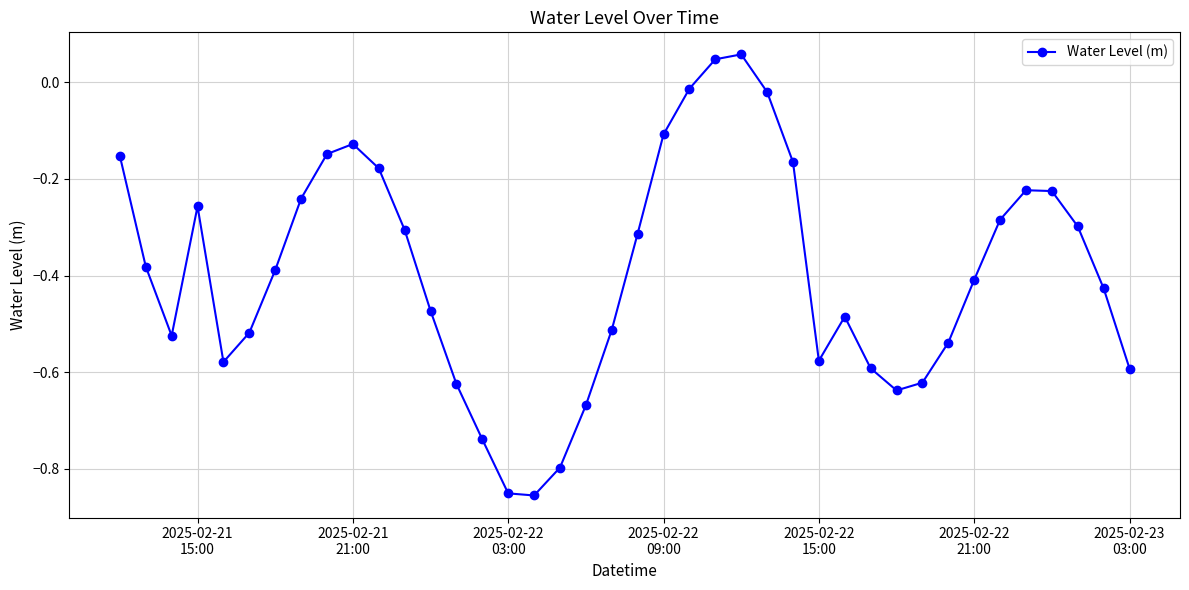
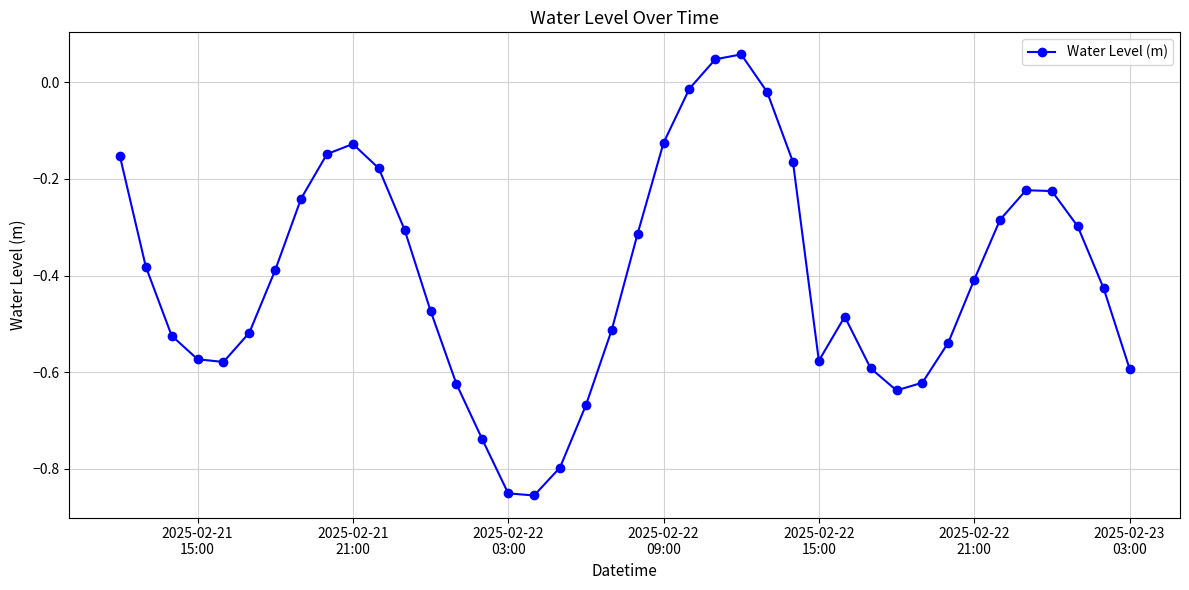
  {
-   "2025-02-21 15:00": -0.26,
+   "2025-02-21 15:00": -0.57,
    "2025-02-21 21:00": -0.13,
    "2025-02-22 03:00": -0.85,
-   "2025-02-22 09:00": -0.11,
+   "2025-02-22 09:00": -0.13,
    "2025-02-22 15:00": -0.58,
    "2025-02-22 21:00": -0.41,
    "2025-02-23 03:00": -0.59
  }
